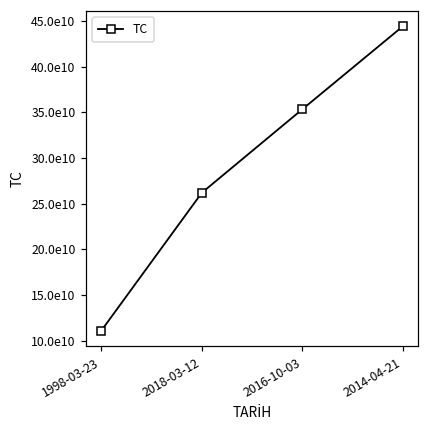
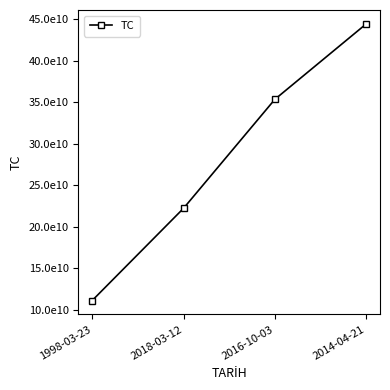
  {
    "1998-03-23": 110000000000,
-   "2018-03-12": 260000000000,
+   "2018-03-12": 220000000000,
    "2016-10-03": 350000000000,
    "2014-04-21": 440000000000
  }
